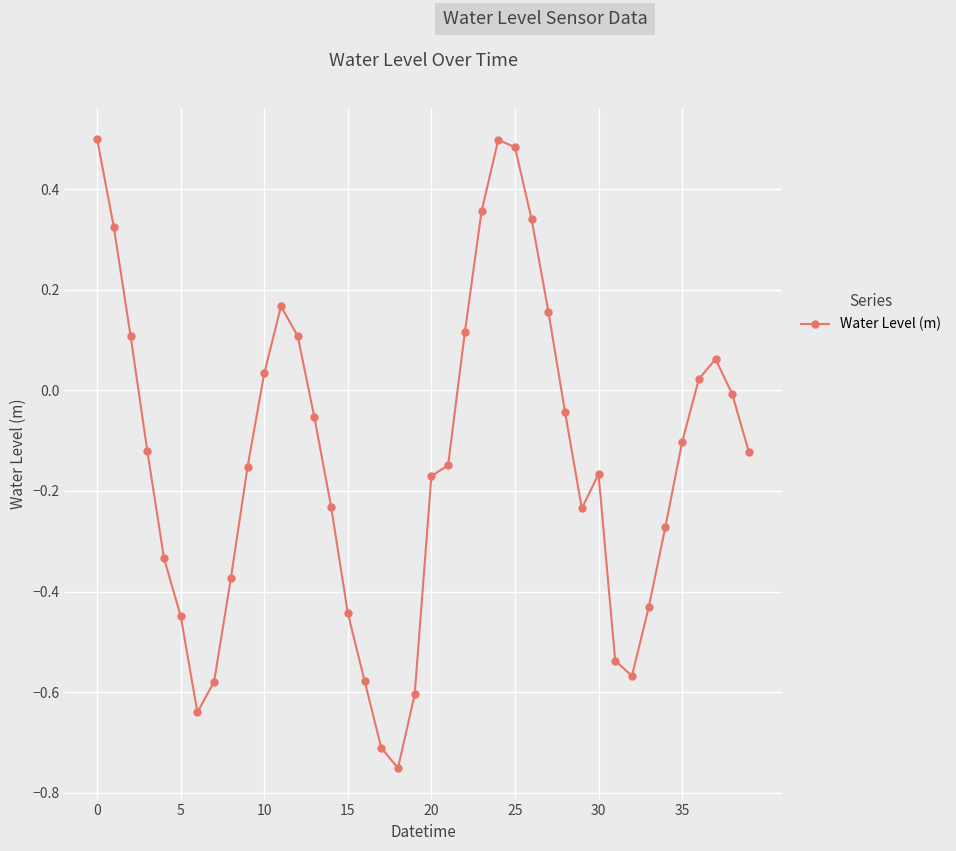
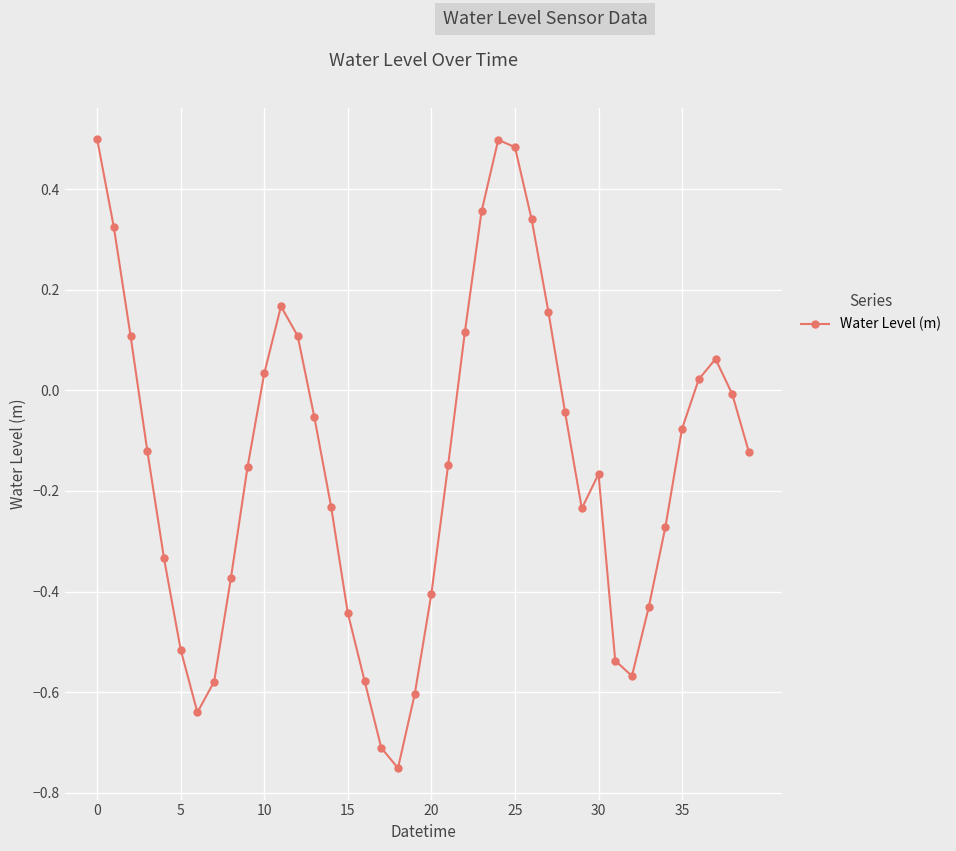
  {
    "0": 0.50,
-   "5": -0.45,
+   "5": -0.52,
    "10": 0.03,
    "15": -0.44,
-   "20": -0.17,
+   "20": -0.40,
    "25": 0.48,
    "30": -0.17,
-   "35": -0.10
+   "35": -0.08
  }
